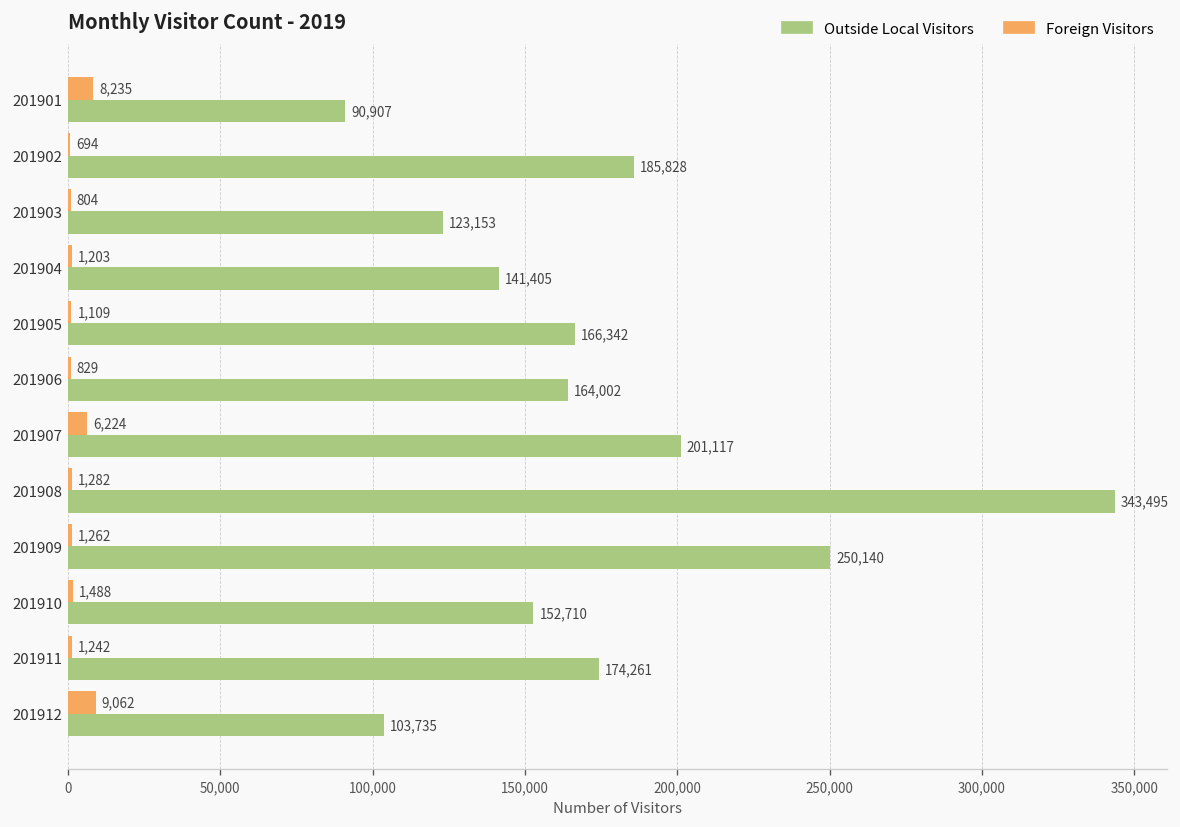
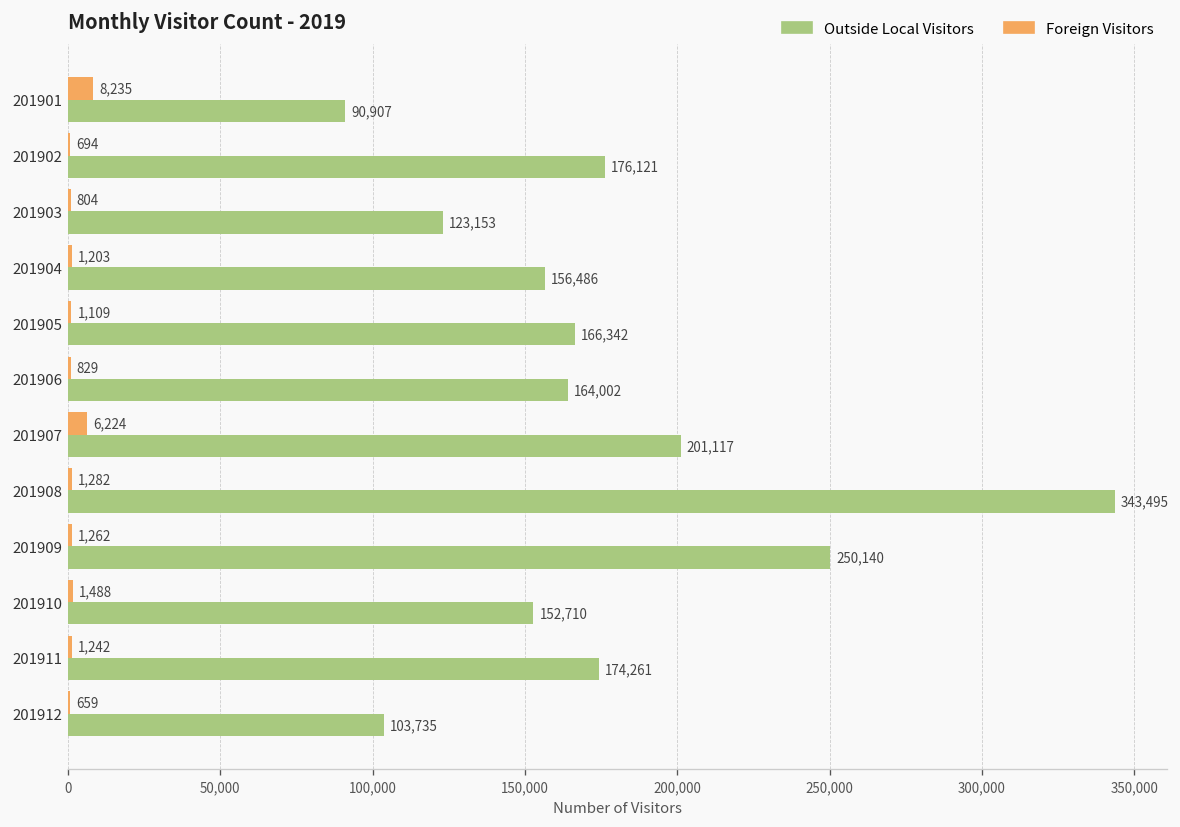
  {
    "Outside Local Visitors": {
      "201901": "90,907",
-     "201902": "185,828",
+     "201902": "176,121",
      "201903": "123,153",
-     "201904": "141,405",
+     "201904": "156,486",
      "201905": "166,342",
      "201906": "164,002",
      "201907": "201,117",
      "201908": "343,495",
      "201909": "250,140",
      "201910": "152,710",
      "201911": "174,261",
      "201912": "103,735"
    },
    "Foreign Visitors": {
      "201901": "8,235",
      "201902": "694",
      "201903": "804",
      "201904": "1,203",
      "201905": "1,109",
      "201906": "829",
      "201907": "6,224",
      "201908": "1,282",
      "201909": "1,262",
      "201910": "1,488",
      "201911": "1,242",
-     "201912": "9,062"
+     "201912": "659"
    }
  }
